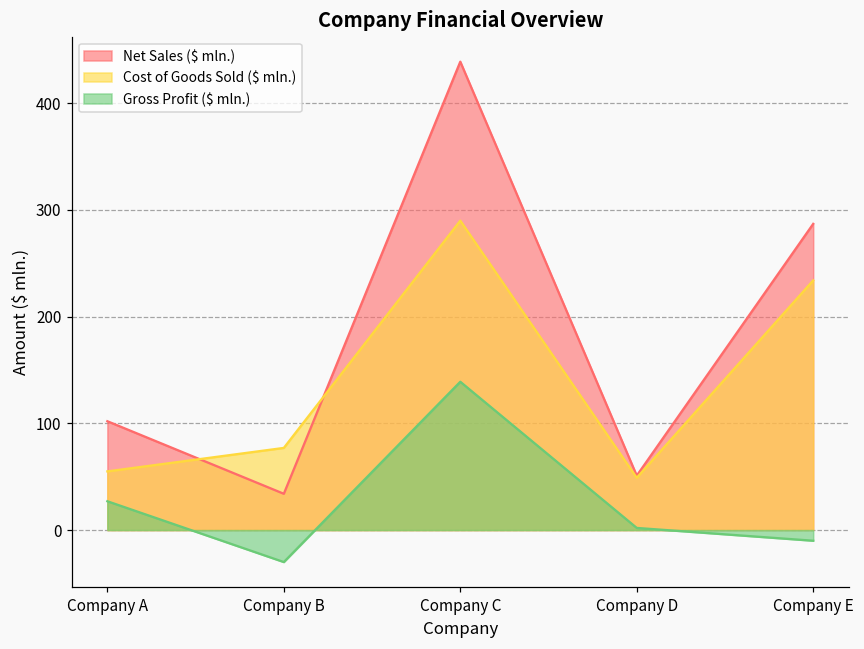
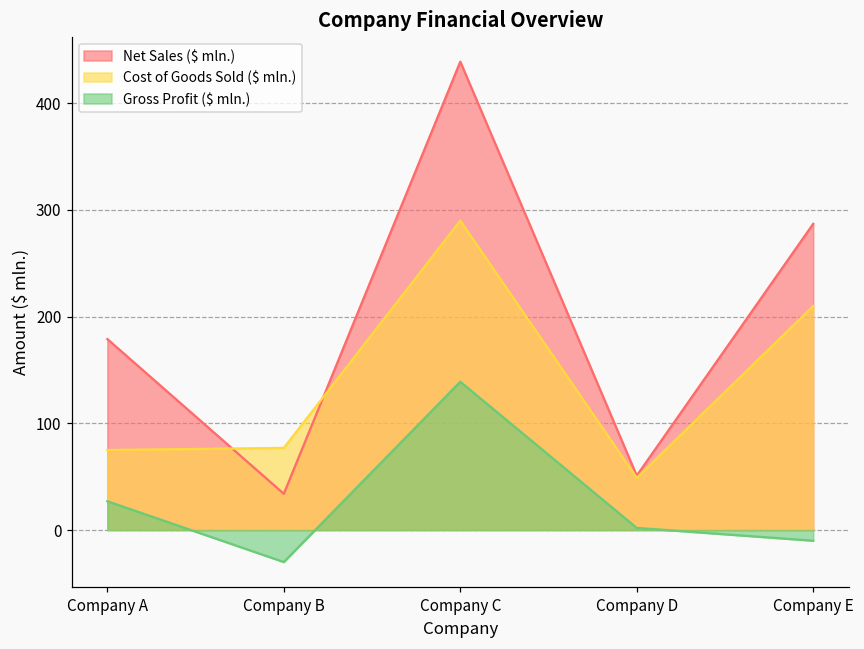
  {
    "Net Sales ($ mln.)": {
-     "Company A": 100,
+     "Company A": 180,
      "Company B": 30,
      "Company C": 440,
      "Company E": 290
    },
    "Cost of Goods Sold ($ mln.)": {
-     "Company A": 60,
+     "Company A": 80,
      "Company B": 80,
      "Company C": 290,
-     "Company E": 230
+     "Company E": 210
    }
  }
